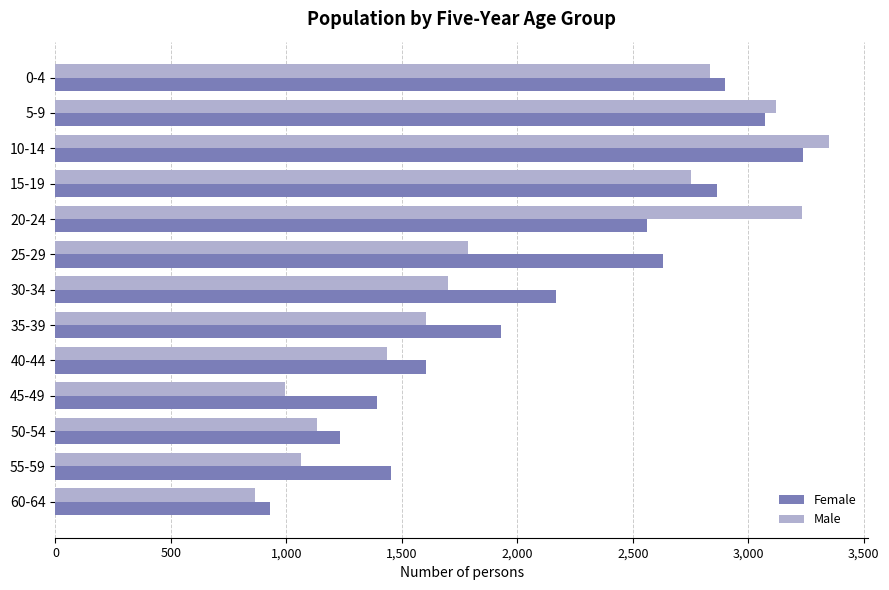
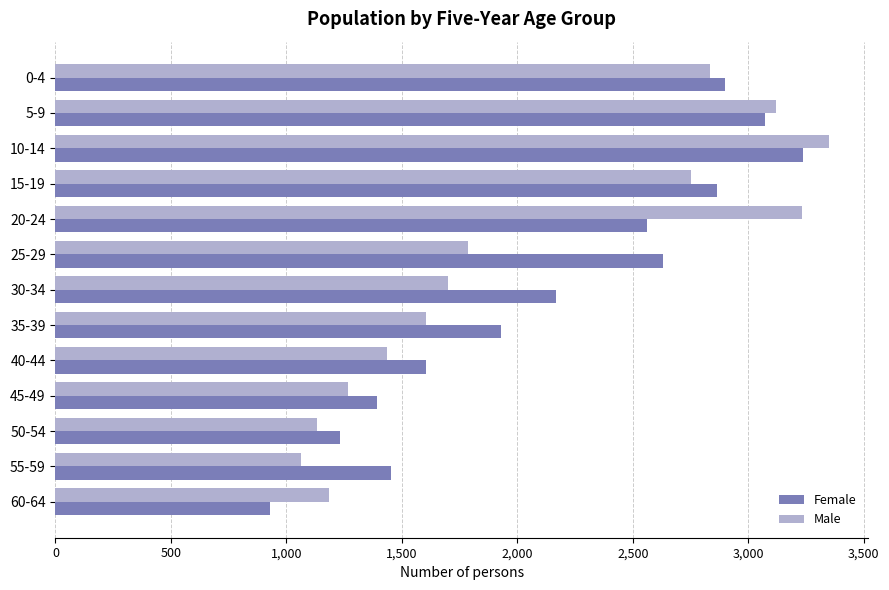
  {
    "Female": {
      "0-4": "2,900",
      "5-9": "3,070",
      "10-14": "3,240",
      "15-19": "2,870",
      "20-24": "2,560",
      "25-29": "2,630",
      "30-34": "2,170",
      "35-39": "1,930",
      "40-44": "1,610",
      "45-49": "1,390",
      "50-54": "1,230",
      "55-59": "1,450",
      "60-64": "930"
    },
    "Male": {
      "0-4": "2,830",
      "5-9": "3,120",
      "10-14": "3,350",
      "15-19": "2,750",
      "20-24": "3,230",
      "25-29": "1,790",
      "30-34": "1,700",
      "35-39": "1,610",
      "40-44": "1,440",
-     "45-49": "990",
+     "45-49": "1,270",
      "50-54": "1,130",
      "55-59": "1,060",
-     "60-64": "860"
+     "60-64": "1,180"
    }
  }
